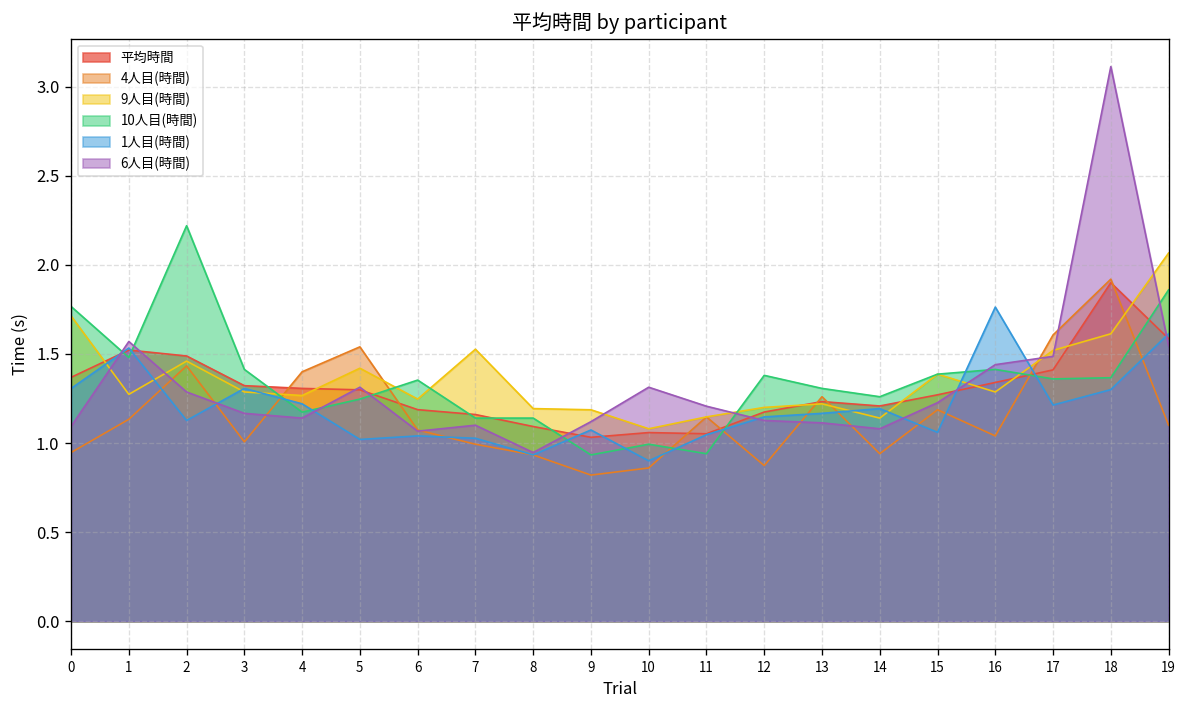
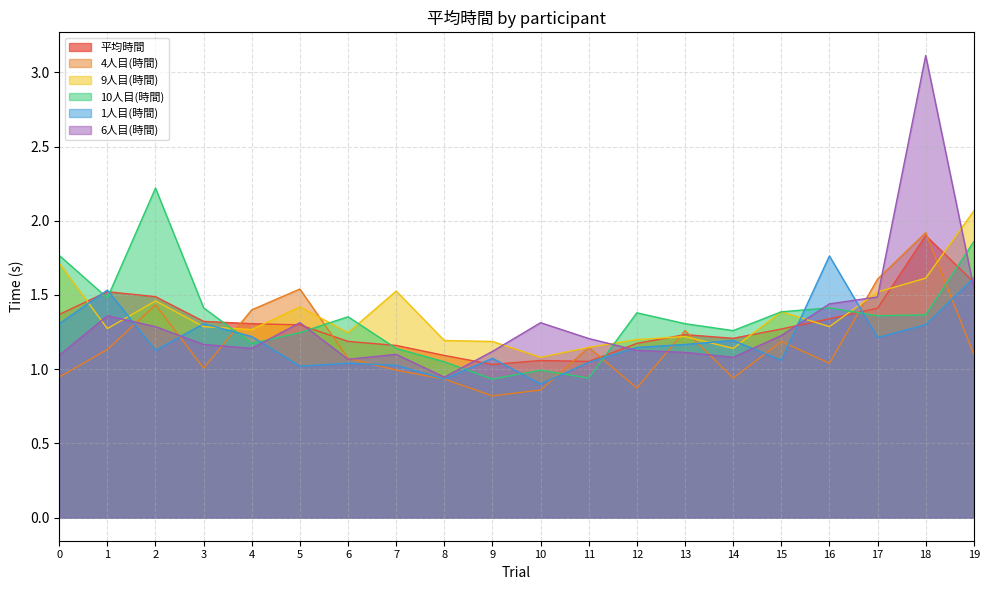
  {
    "10人目(時間)": {
      "0": 1.77,
      "1": 1.48,
      "2": 2.22,
      "3": 1.41,
      "4": 1.17,
      "5": 1.25,
      "6": 1.35,
      "7": 1.14,
-     "8": 1.14,
+     "8": 1.05,
      "9": 0.93,
      "10": 0.99,
      "11": 0.94,
      "12": 1.38,
      "13": 1.31,
      "14": 1.26,
      "16": 1.41,
      "17": 1.36,
      "18": 1.37,
      "19": 1.86
    },
    "1人目(時間)": {
      "0": 1.31,
      "2": 1.13,
      "4": 1.22,
      "5": 1.02,
      "6": 1.04,
      "7": 1.03,
      "9": 1.07,
      "10": 0.90,
      "12": 1.15,
      "13": 1.17,
      "15": 1.06,
      "16": 1.76,
      "17": 1.21,
      "18": 1.30,
      "19": 1.61
    },
    "6人目(時間)": {
      "0": 1.09,
-     "1": 1.57,
+     "1": 1.36,
      "2": 1.29,
      "3": 1.17,
      "4": 1.14,
      "7": 1.10,
      "9": 1.12,
      "10": 1.31,
      "11": 1.21,
      "12": 1.13,
      "13": 1.11,
      "14": 1.08,
      "15": 1.23,
      "16": 1.44,
      "17": 1.49,
      "18": 3.11,
      "19": 1.55
    }
  }
